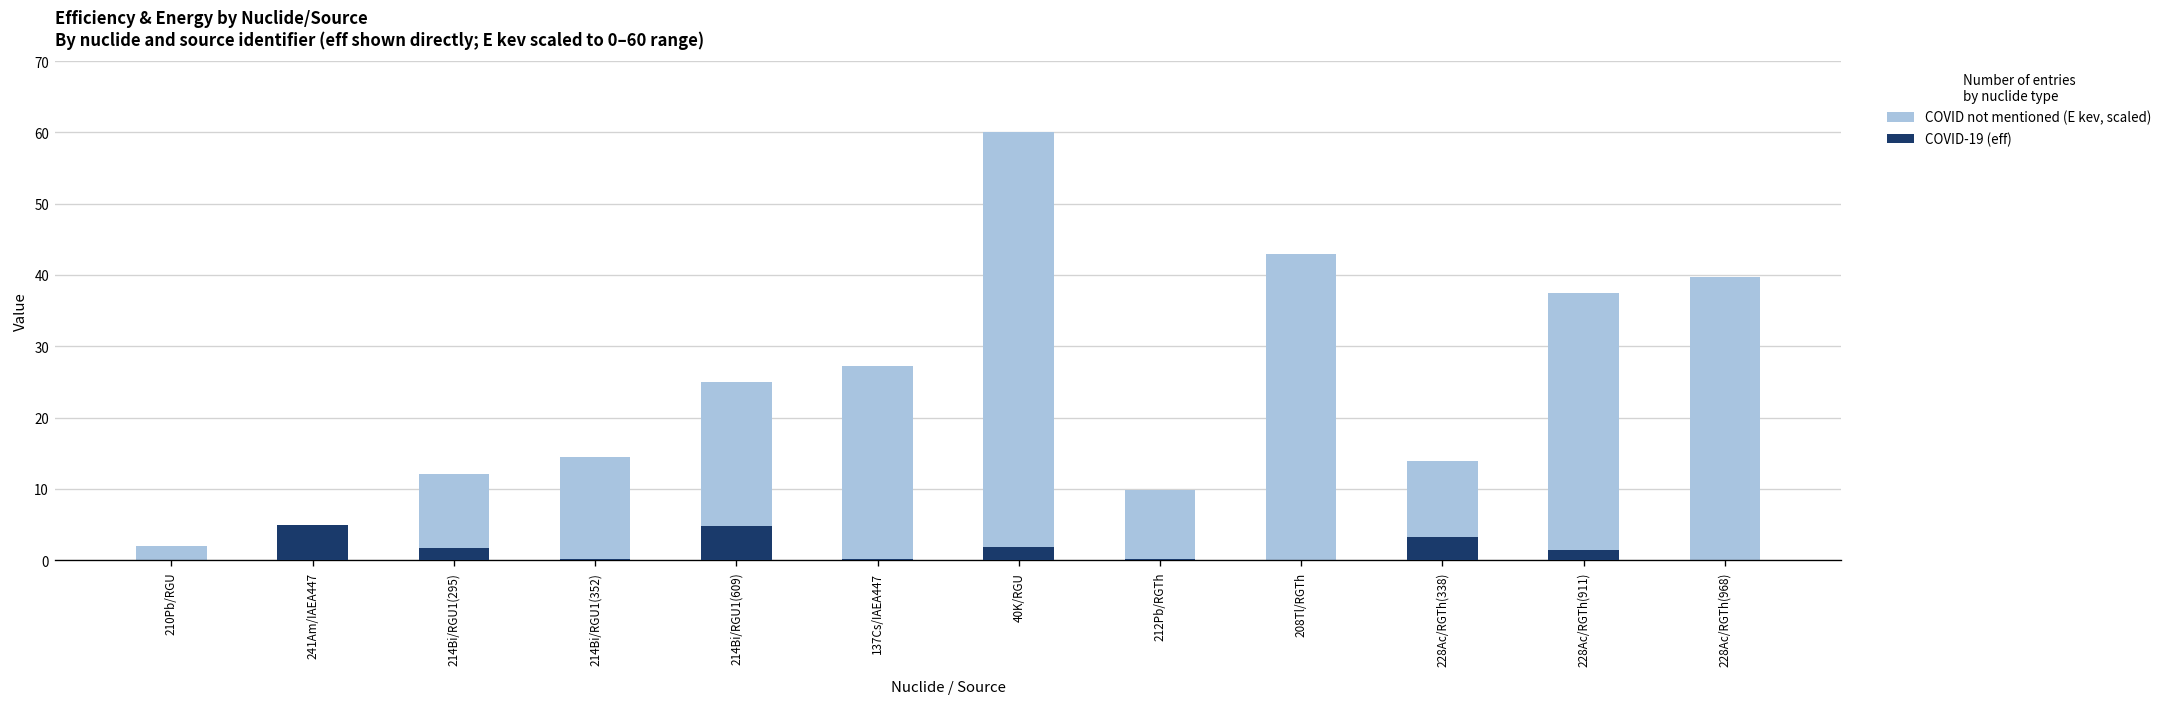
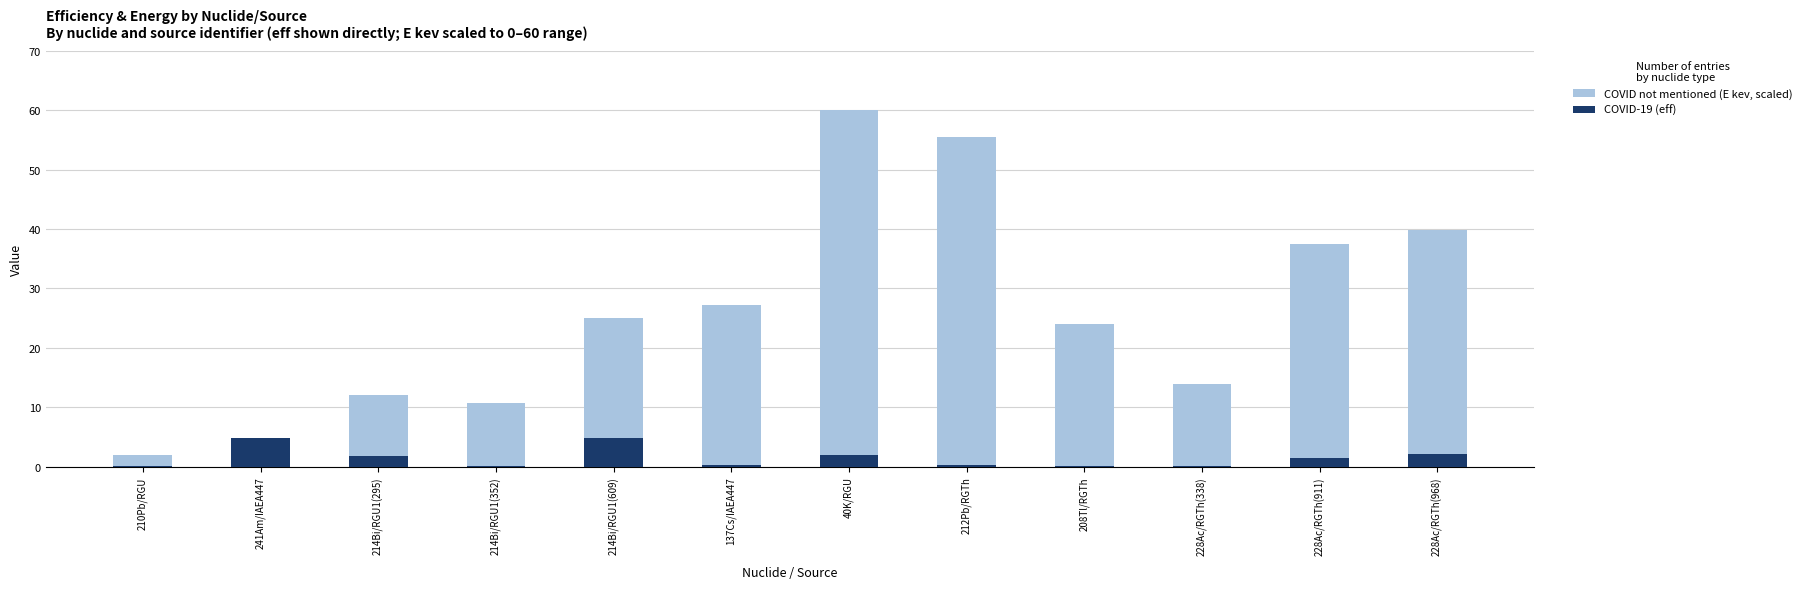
  {
    "COVID not mentioned (E kev, scaled)": {
      "210Pb/RGU": 2,
      "214Bi/RGU1(295)": 12,
-     "214Bi/RGU1(352)": 14,
+     "214Bi/RGU1(352)": 11,
      "214Bi/RGU1(609)": 25,
      "137Cs/IAEA447": 27,
      "40K/RGU": 60,
-     "212Pb/RGTh": 10,
-     "208Tl/RGTh": 43,
+     "212Pb/RGTh": 56,
+     "208Tl/RGTh": 24,
      "228Ac/RGTh(338)": 14,
      "228Ac/RGTh(911)": 37,
      "228Ac/RGTh(968)": 40
    },
    "COVID-19 (eff)": {
      "241Am/IAEA447": 5,
-     "228Ac/RGTh(338)": 3,
-     "228Ac/RGTh(968)": 0
+     "228Ac/RGTh(338)": 0,
+     "228Ac/RGTh(968)": 2
    }
  }
